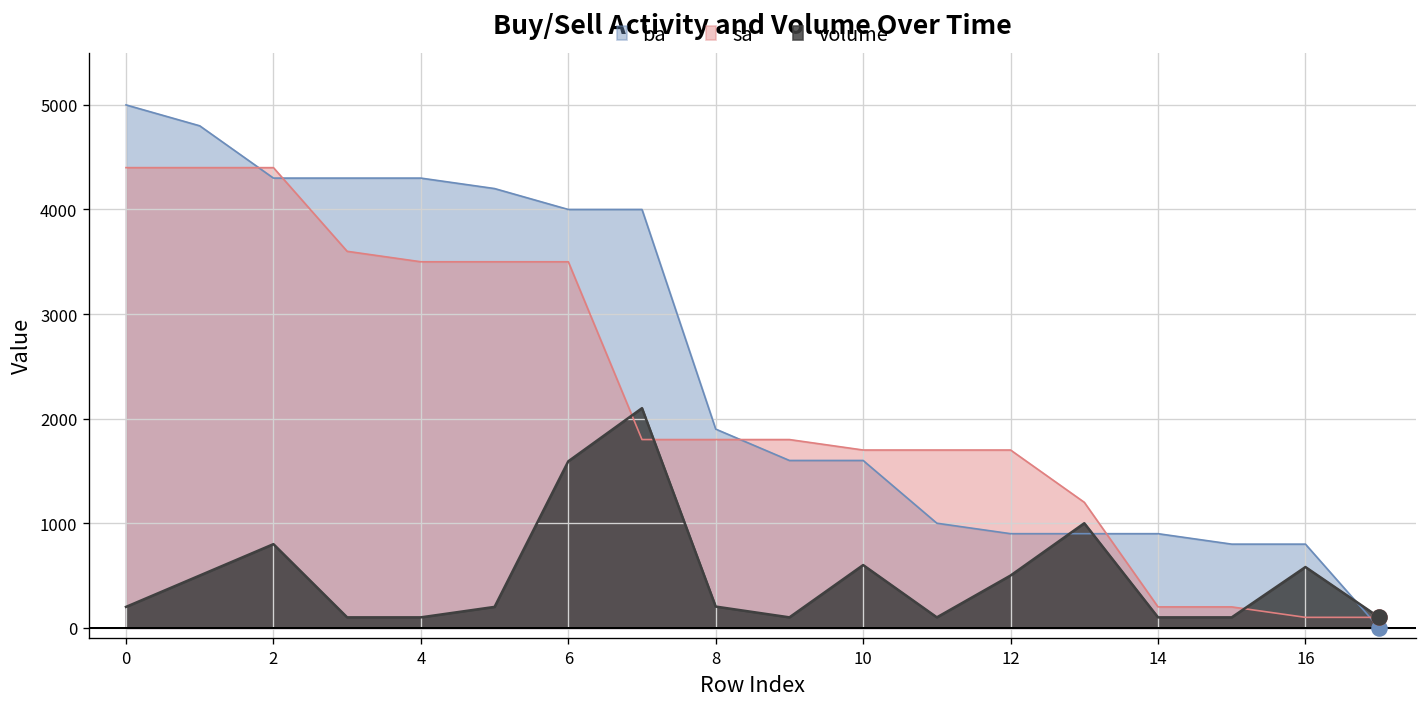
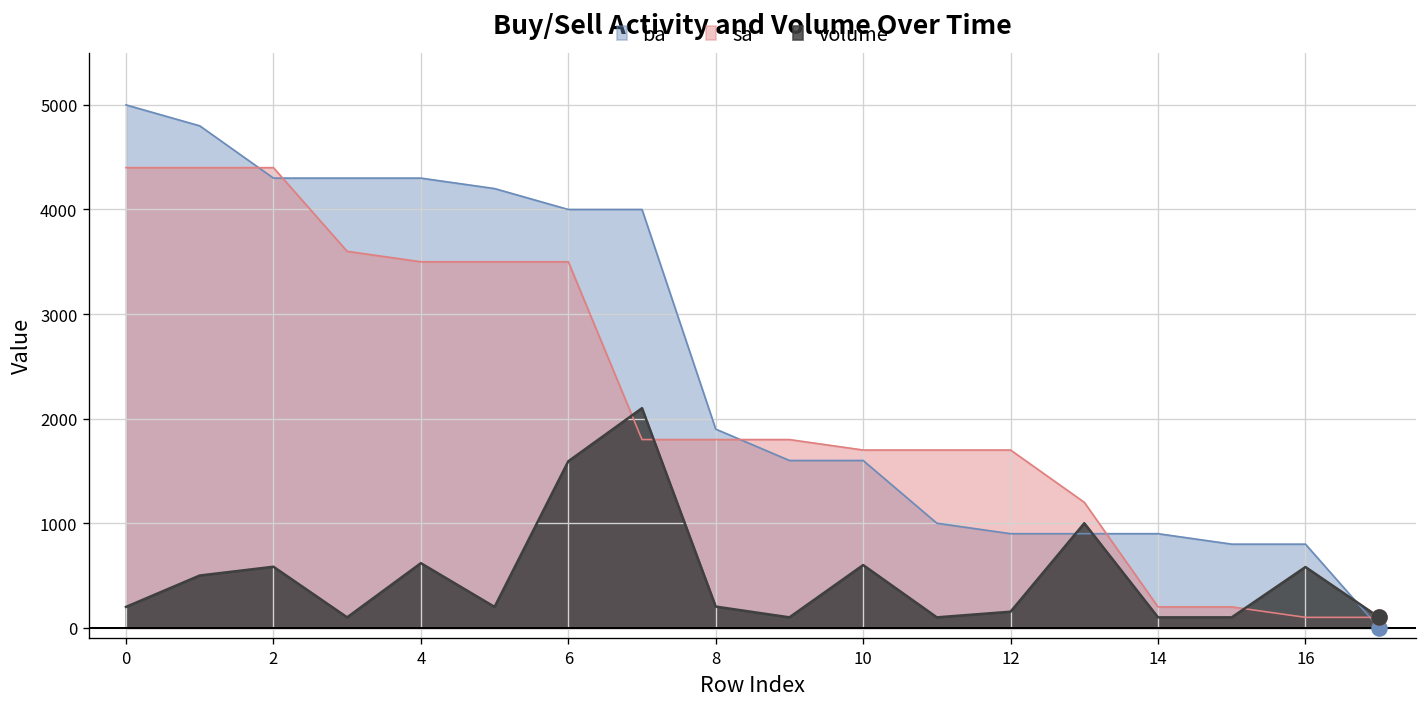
  {
    "volume": {
      "0": 200,
-     "2": 800,
-     "4": 100,
+     "2": 600,
+     "4": 600,
      "6": 1600,
      "8": 200,
      "10": 600,
-     "12": 500,
+     "12": 200,
      "14": 100,
      "16": 600
    }
  }
